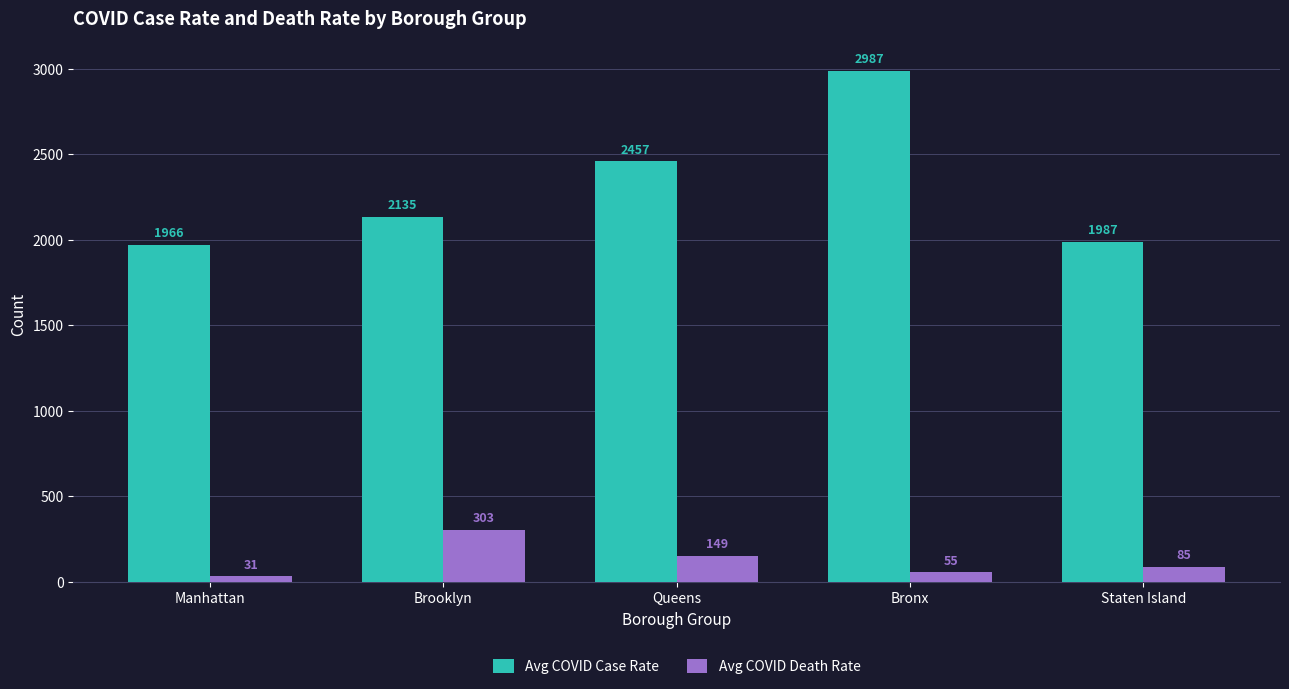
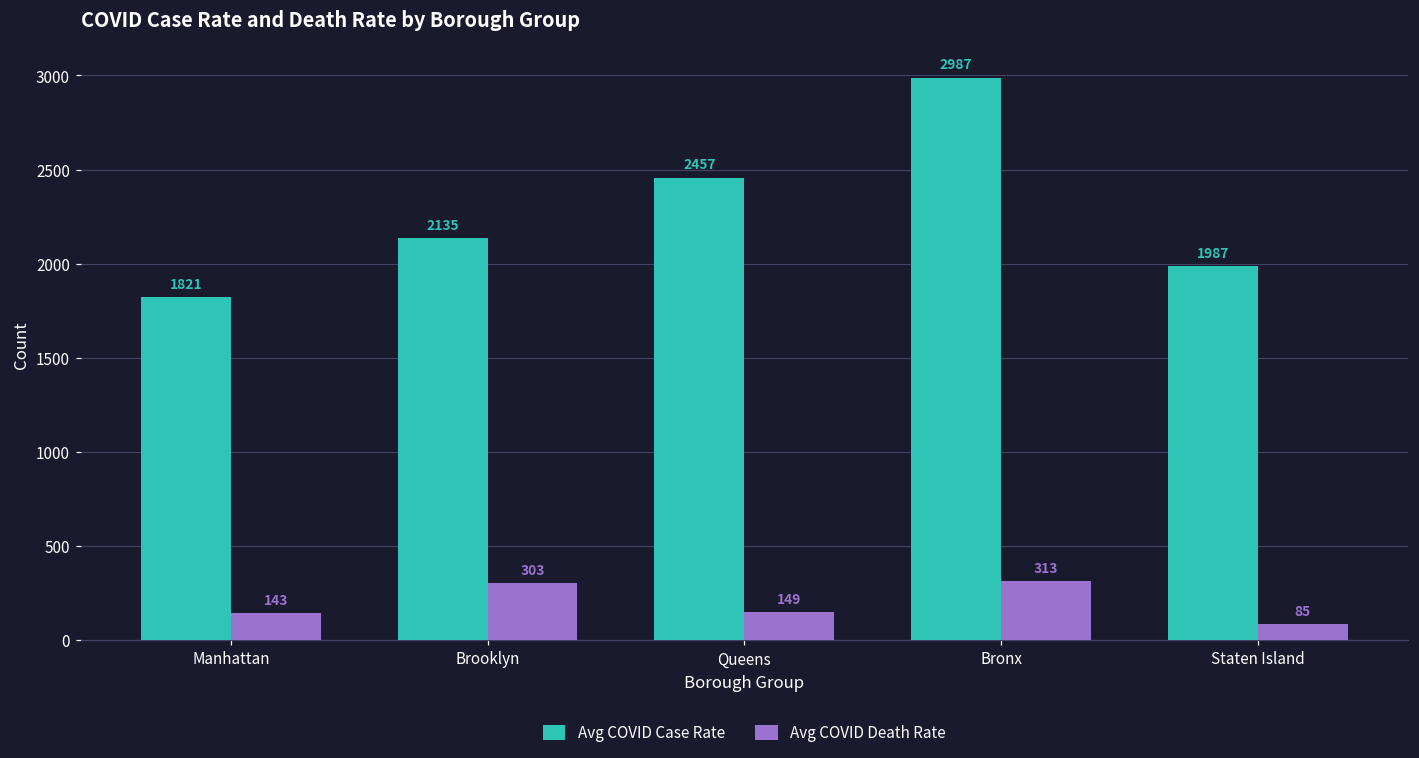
  {
    "Avg COVID Case Rate": {
-     "Manhattan": 1966,
+     "Manhattan": 1821,
      "Brooklyn": 2135,
      "Queens": 2457,
      "Bronx": 2987,
      "Staten Island": 1987
    },
    "Avg COVID Death Rate": {
-     "Manhattan": 31,
+     "Manhattan": 143,
      "Brooklyn": 303,
      "Queens": 149,
-     "Bronx": 55,
+     "Bronx": 313,
      "Staten Island": 85
    }
  }
